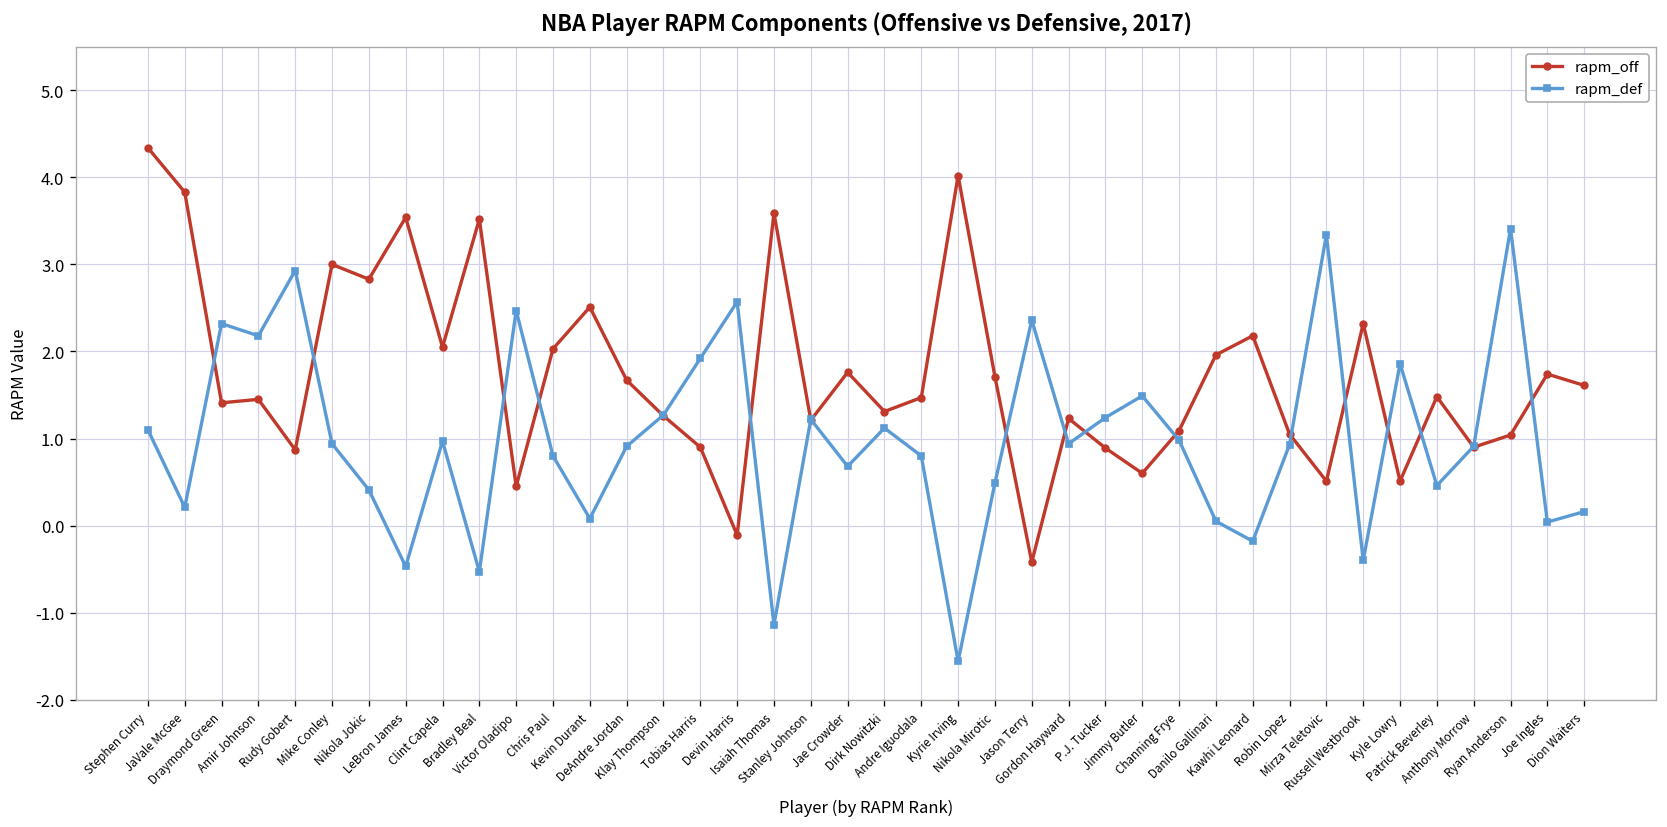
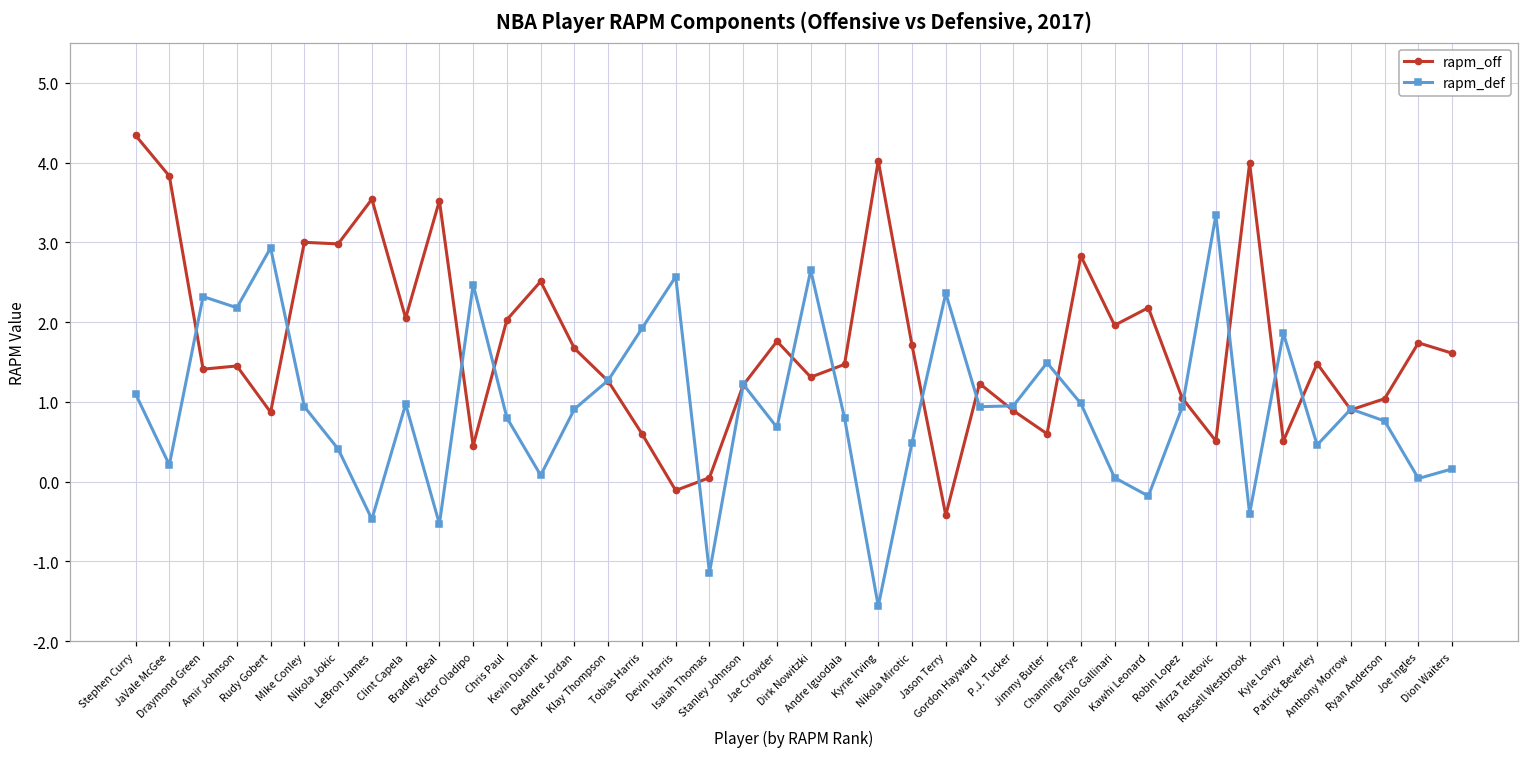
  {
    "rapm_off": {
      "Stephen Curry": 4.3,
      "JaVale McGee": 3.8,
      "Draymond Green": 1.4,
      "Amir Johnson": 1.5,
      "Rudy Gobert": 0.9,
      "Mike Conley": 3.0,
-     "Nikola Jokic": 2.8,
+     "Nikola Jokic": 3.0,
      "LeBron James": 3.5,
      "Clint Capela": 2.1,
      "Bradley Beal": 3.5,
      "Victor Oladipo": 0.5,
      "Chris Paul": 2.0,
      "Kevin Durant": 2.5,
      "DeAndre Jordan": 1.7,
-     "Tobias Harris": 0.9,
+     "Tobias Harris": 0.6,
      "Devin Harris": -0.1,
-     "Isaiah Thomas": 3.6,
+     "Isaiah Thomas": 0.1,
      "Jae Crowder": 1.8,
      "Dirk Nowitzki": 1.3,
      "Andre Iguodala": 1.5,
      "Kyrie Irving": 4.0,
      "Nikola Mirotic": 1.7,
      "Jason Terry": -0.4,
      "Gordon Hayward": 1.2,
      "P.J. Tucker": 0.9,
      "Jimmy Butler": 0.6,
-     "Channing Frye": 1.1,
+     "Channing Frye": 2.8,
      "Danilo Gallinari": 2.0,
      "Kawhi Leonard": 2.2,
      "Robin Lopez": 1.1,
      "Mirza Teletovic": 0.5,
-     "Russell Westbrook": 2.3,
+     "Russell Westbrook": 4.0,
      "Kyle Lowry": 0.5,
      "Patrick Beverley": 1.5,
      "Ryan Anderson": 1.0,
      "Joe Ingles": 1.7,
      "Dion Waiters": 1.6
    },
    "rapm_def": {
      "Stephen Curry": 1.1,
      "JaVale McGee": 0.2,
      "Draymond Green": 2.3,
      "Amir Johnson": 2.2,
      "Rudy Gobert": 2.9,
      "Mike Conley": 0.9,
      "Nikola Jokic": 0.4,
      "LeBron James": -0.5,
      "Clint Capela": 1.0,
      "Bradley Beal": -0.5,
      "Victor Oladipo": 2.5,
      "Chris Paul": 0.8,
      "Kevin Durant": 0.1,
      "DeAndre Jordan": 0.9,
      "Tobias Harris": 1.9,
      "Devin Harris": 2.6,
      "Isaiah Thomas": -1.1,
      "Jae Crowder": 0.7,
-     "Dirk Nowitzki": 1.1,
+     "Dirk Nowitzki": 2.7,
      "Andre Iguodala": 0.8,
      "Kyrie Irving": -1.6,
      "Nikola Mirotic": 0.5,
      "Jason Terry": 2.4,
      "Gordon Hayward": 0.9,
-     "P.J. Tucker": 1.2,
+     "P.J. Tucker": 1.0,
      "Jimmy Butler": 1.5,
      "Channing Frye": 1.0,
      "Danilo Gallinari": 0.1,
      "Kawhi Leonard": -0.2,
      "Robin Lopez": 0.9,
      "Mirza Teletovic": 3.3,
      "Russell Westbrook": -0.4,
      "Kyle Lowry": 1.9,
      "Patrick Beverley": 0.5,
-     "Ryan Anderson": 3.4,
+     "Ryan Anderson": 0.8,
      "Joe Ingles": 0.0,
      "Dion Waiters": 0.2
    }
  }
